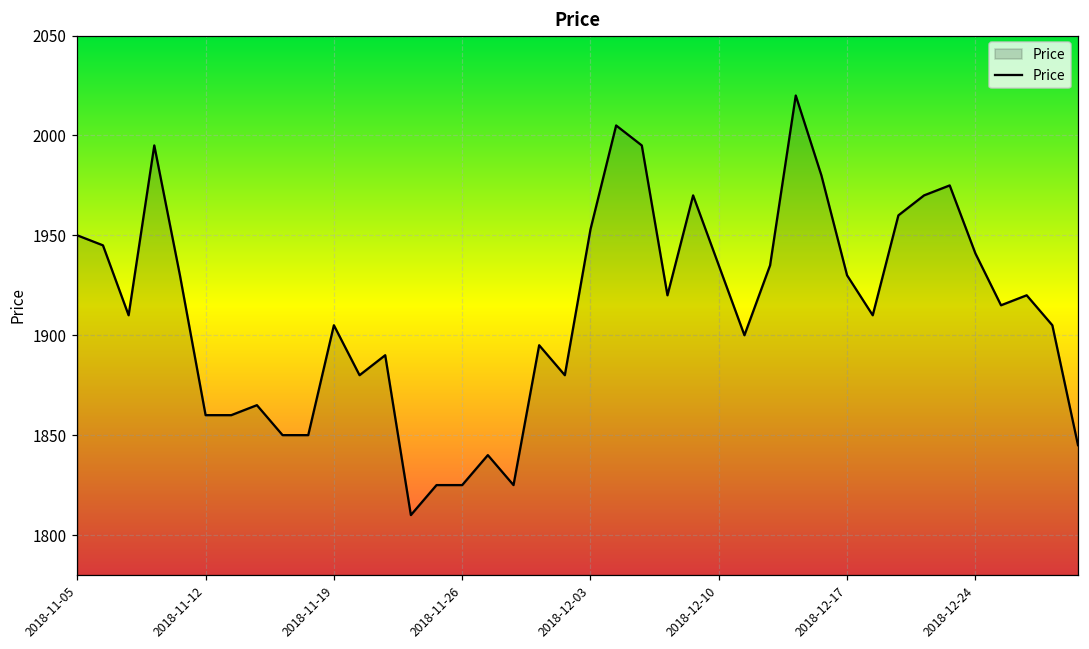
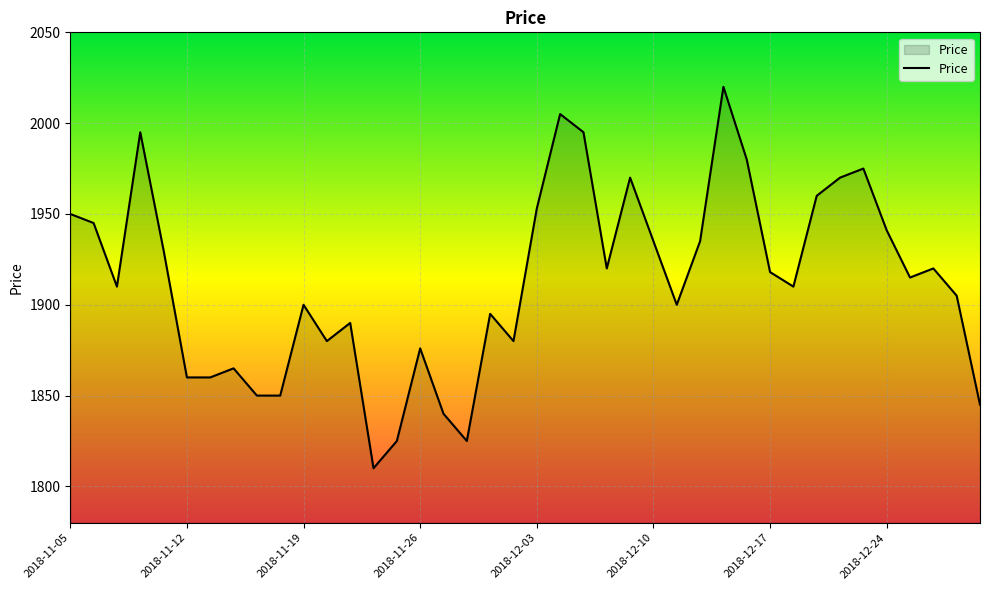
  {
    "2018-11-05": 1950,
    "2018-11-12": 1860,
-   "2018-11-19": 1905,
-   "2018-11-26": 1825,
+   "2018-11-19": 1900,
+   "2018-11-26": 1876,
    "2018-12-03": 1953,
    "2018-12-10": 1935,
-   "2018-12-17": 1930,
+   "2018-12-17": 1918,
    "2018-12-24": 1941
  }
